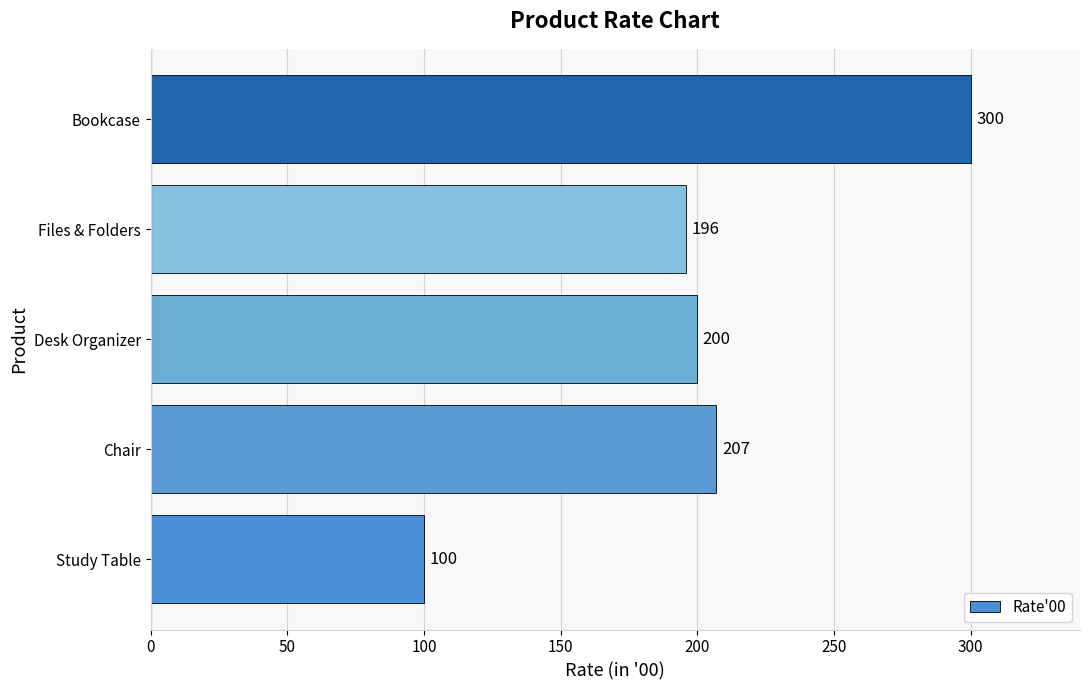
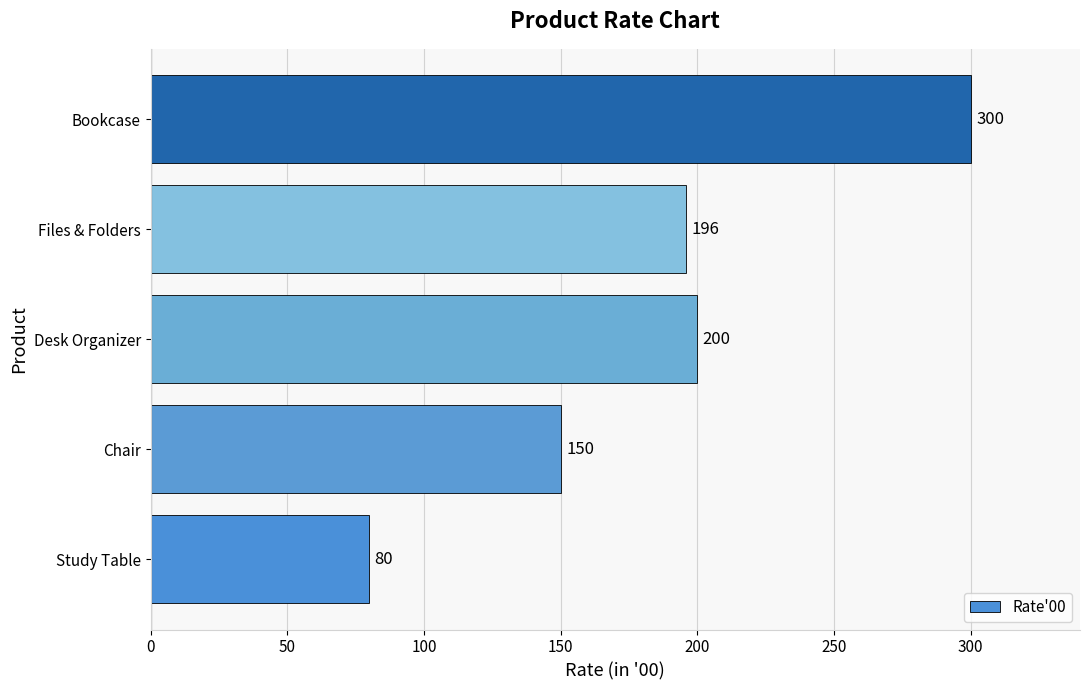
  {
    "Bookcase": 300,
    "Files & Folders": 196,
    "Desk Organizer": 200,
-   "Chair": 207,
-   "Study Table": 100
+   "Chair": 150,
+   "Study Table": 80
  }
